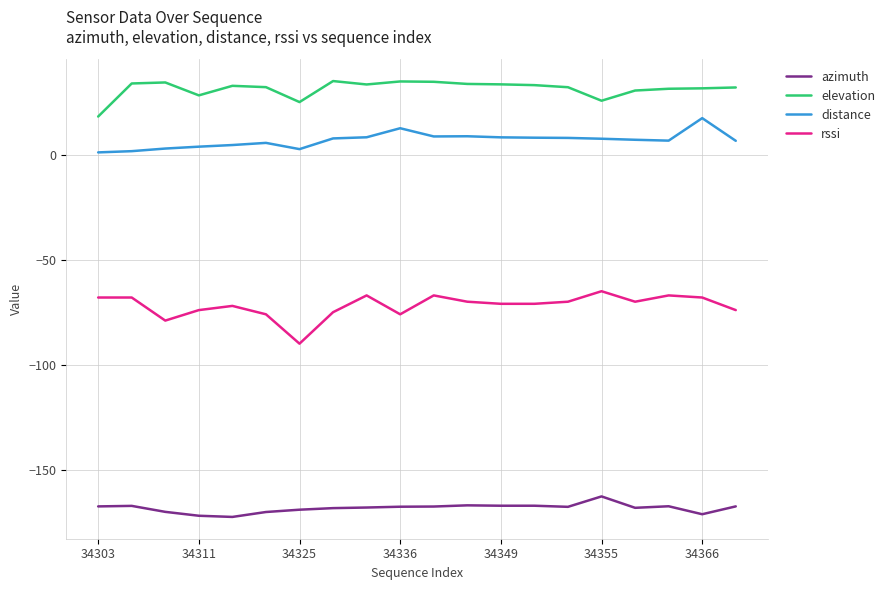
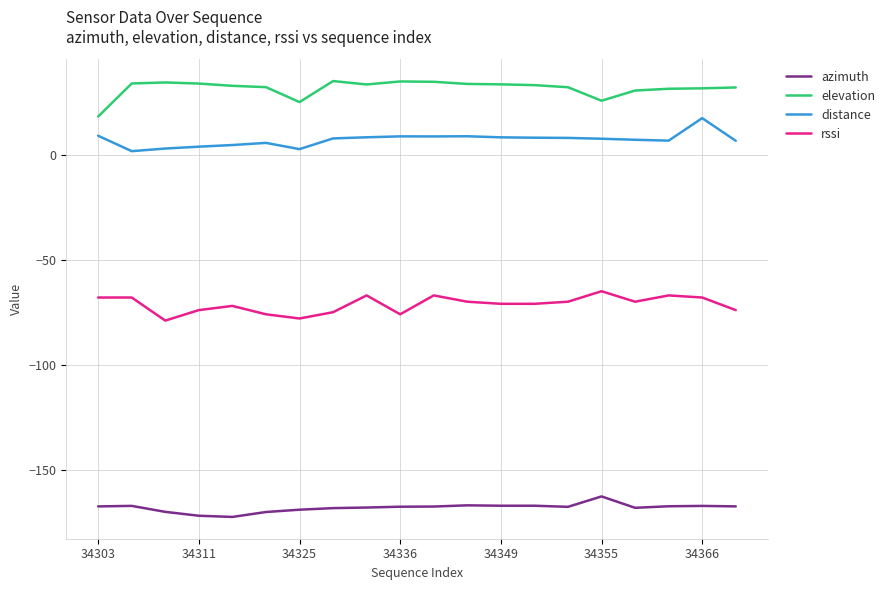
  {
    "azimuth": {
      "34303": -168,
      "34311": -172,
      "34325": -169,
      "34336": -168,
      "34349": -167,
      "34355": -163,
-     "34366": -171
+     "34366": -167
    },
    "elevation": {
      "34303": 18,
-     "34311": 28,
+     "34311": 34,
      "34325": 25,
      "34336": 35,
      "34349": 34,
      "34355": 26,
      "34366": 32
    },
    "distance": {
-     "34303": 1,
+     "34303": 9,
      "34311": 4,
      "34325": 3,
-     "34336": 13,
+     "34336": 9,
      "34349": 8,
      "34355": 8,
      "34366": 17
    },
    "rssi": {
      "34303": -68,
      "34311": -74,
-     "34325": -90,
+     "34325": -78,
      "34336": -76,
      "34349": -71,
      "34355": -65,
      "34366": -68
    }
  }
